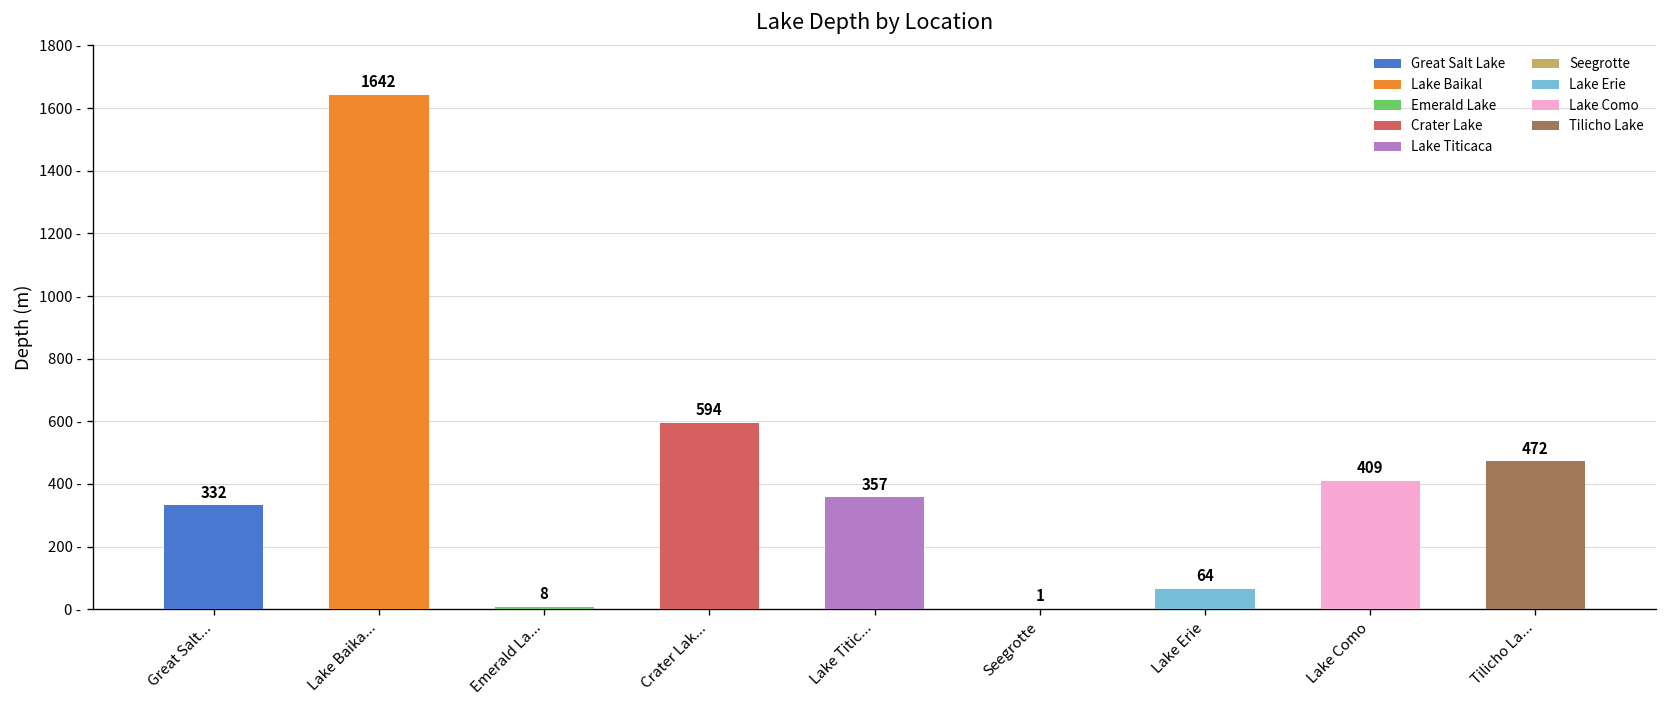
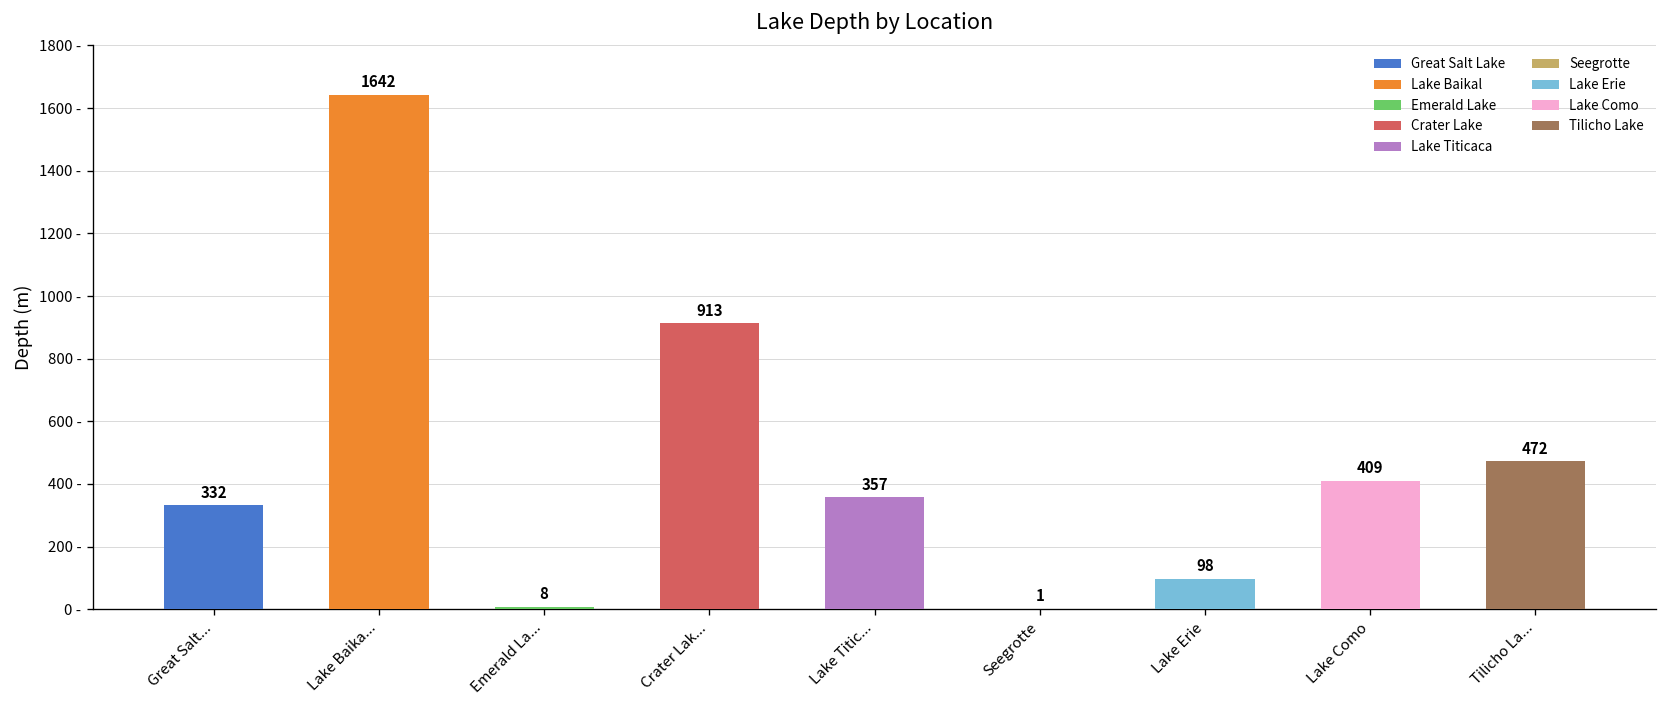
  {
    "Great Salt...": 332,
    "Lake Baika...": 1642,
    "Emerald La...": 8,
-   "Crater Lak...": 594,
+   "Crater Lak...": 913,
    "Lake Titic...": 357,
    "Seegrotte": 1,
-   "Lake Erie": 64,
+   "Lake Erie": 98,
    "Lake Como": 409,
    "Tilicho La...": 472
  }
